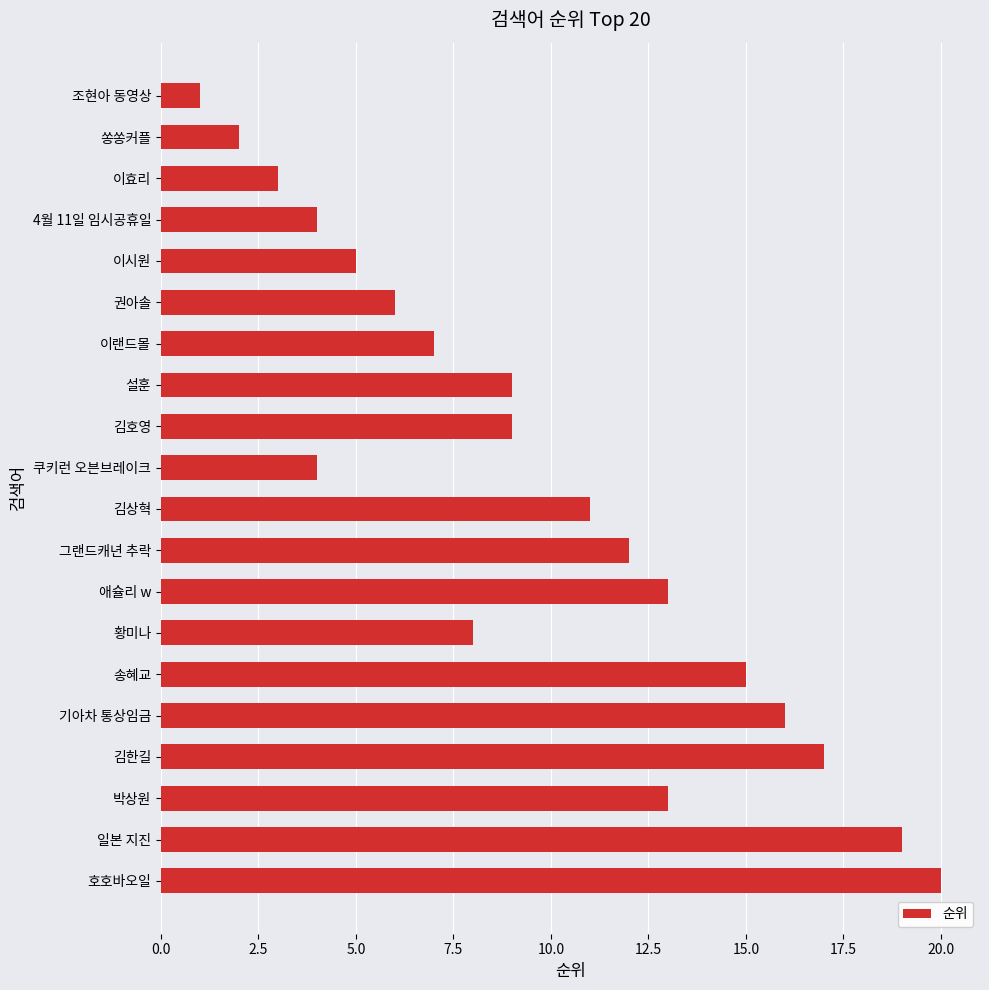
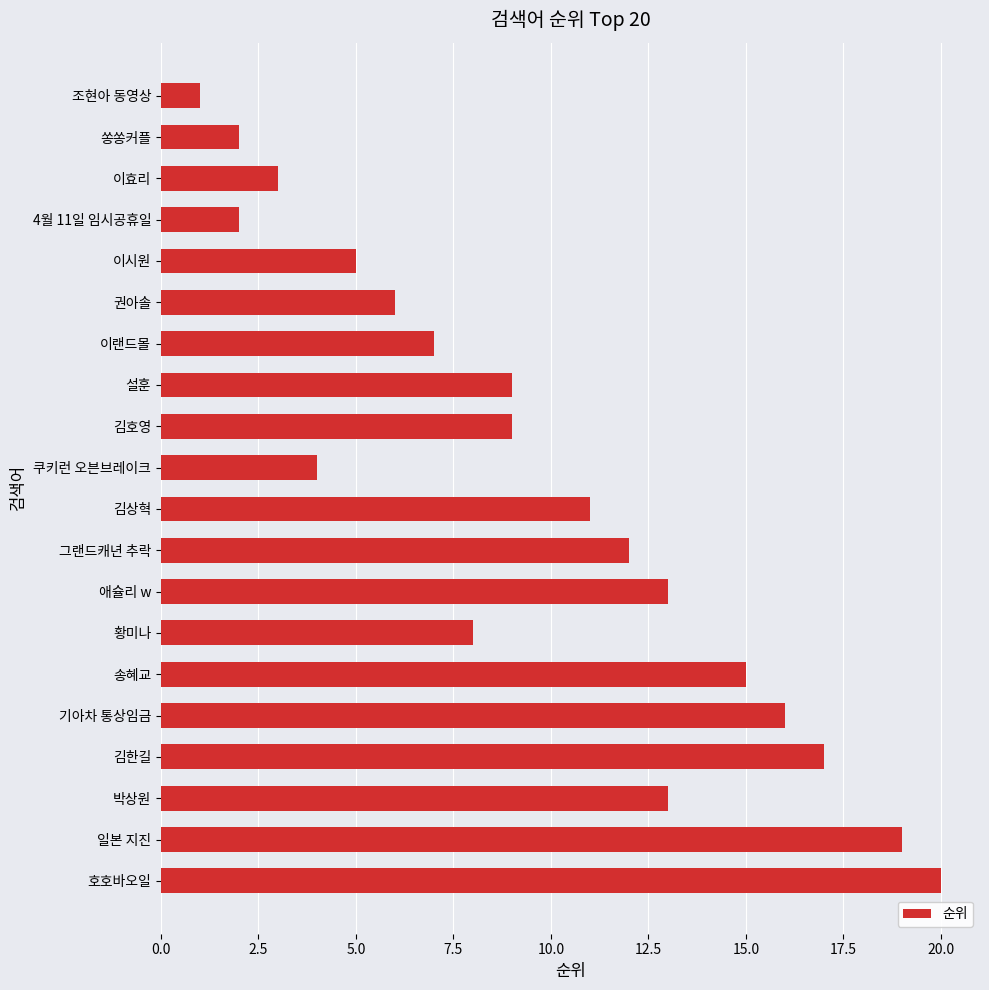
  {
    "조현아 동영상": 1,
    "쏭쏭커플": 2,
    "이효리": 3,
-   "4월 11일 임시공휴일": 4,
+   "4월 11일 임시공휴일": 2,
    "이시원": 5,
    "권아솔": 6,
    "이랜드몰": 7,
    "설훈": 9,
    "김호영": 9,
    "쿠키런 오븐브레이크": 4,
    "김상혁": 11,
    "그랜드캐년 추락": 12,
    "애슐리 w": 13,
    "황미나": 8,
    "송혜교": 15,
    "기아차 통상임금": 16,
    "김한길": 17,
    "박상원": 13,
    "일본 지진": 19,
    "호호바오일": 20
  }
